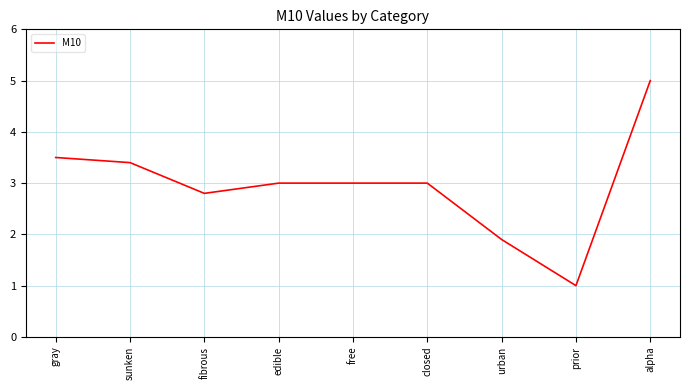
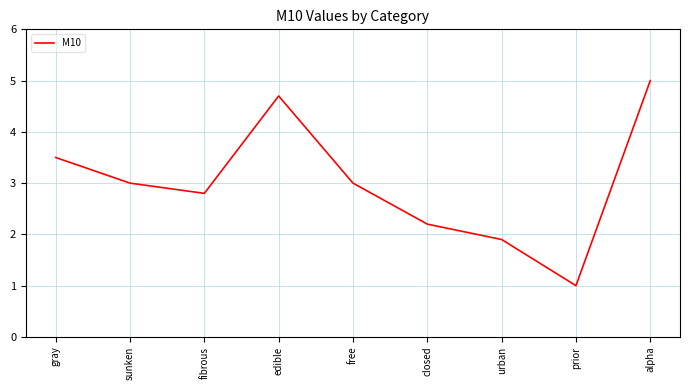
  {
    "gray": 3.5,
-   "sunken": 3.4,
+   "sunken": 3.0,
    "fibrous": 2.8,
-   "edible": 3.0,
+   "edible": 4.7,
    "free": 3.0,
-   "closed": 3.0,
+   "closed": 2.2,
    "urban": 1.9,
    "prior": 1.0,
    "alpha": 5.0
  }
